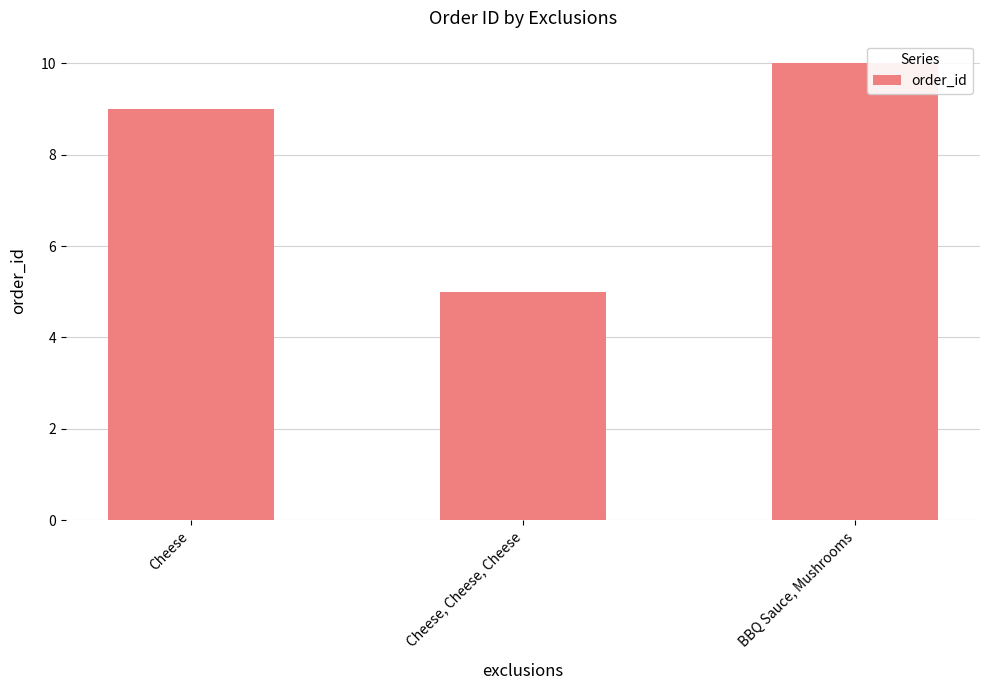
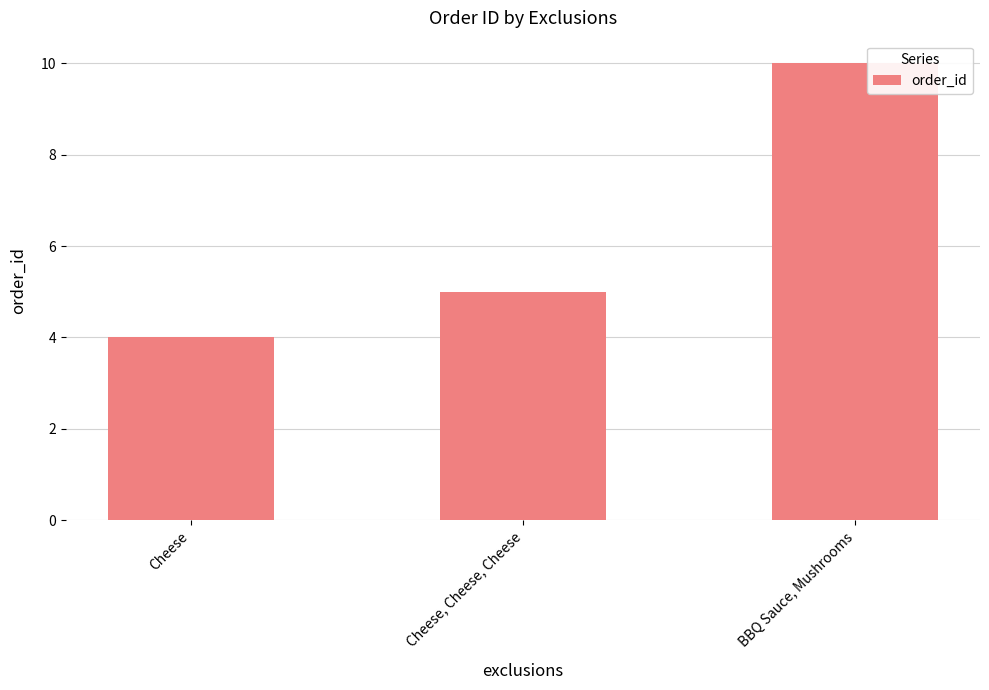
  {
-   "Cheese": 9,
+   "Cheese": 4,
    "Cheese, Cheese, Cheese": 5,
    "BBQ Sauce, Mushrooms": 10
  }
